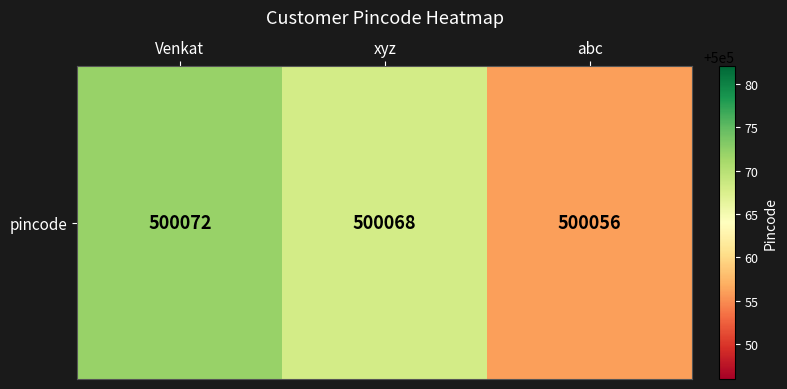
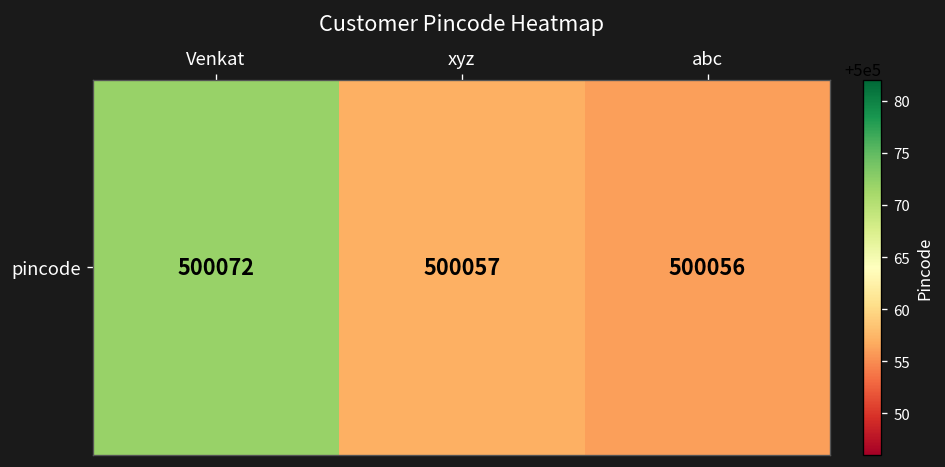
  {
    "pincode": {
      "Venkat": 500072,
-     "xyz": 500068,
+     "xyz": 500057,
      "abc": 500056
    }
  }
